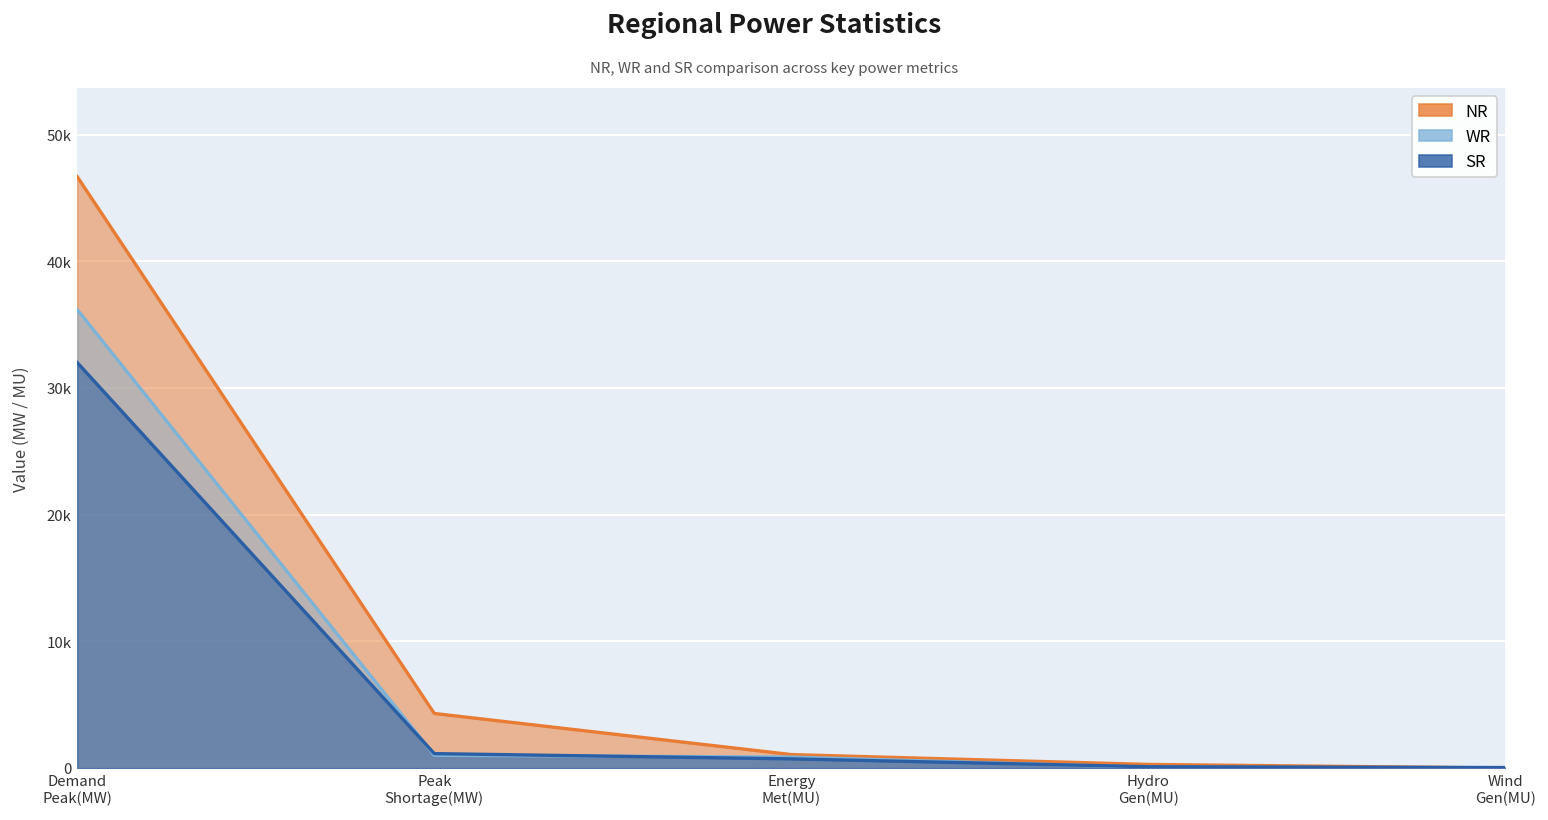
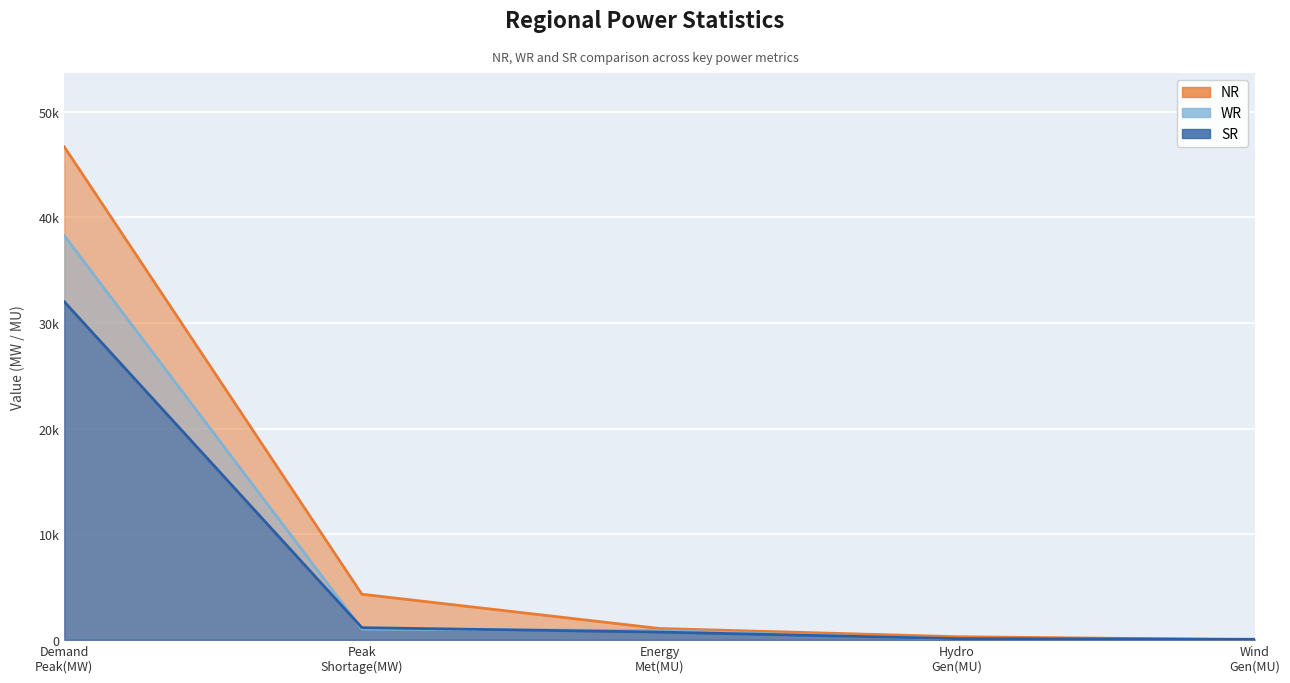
  {
    "NR": {
      "Demand Peak(MW)": 46700,
      "Peak Shortage(MW)": 4300
    },
    "WR": {
-     "Demand Peak(MW)": 36200
+     "Demand Peak(MW)": 38300
    },
    "SR": {
      "Demand Peak(MW)": 32000
    }
  }
